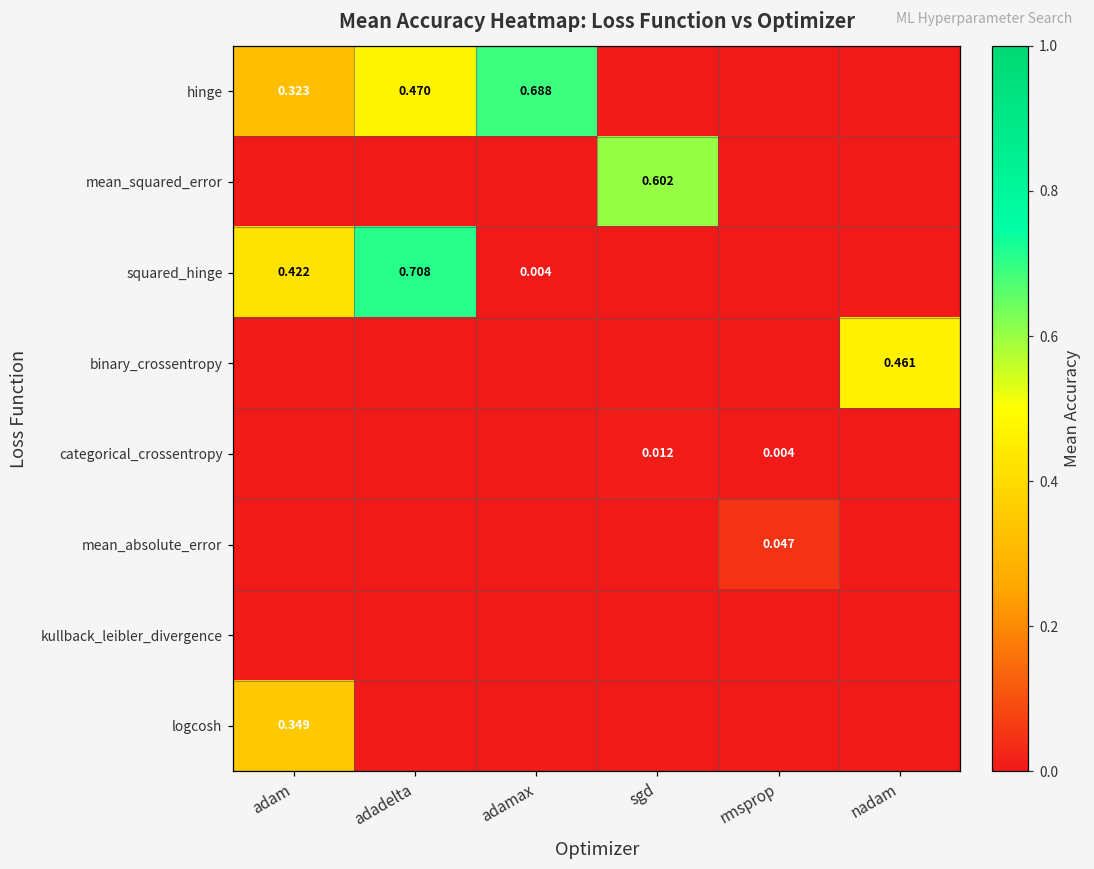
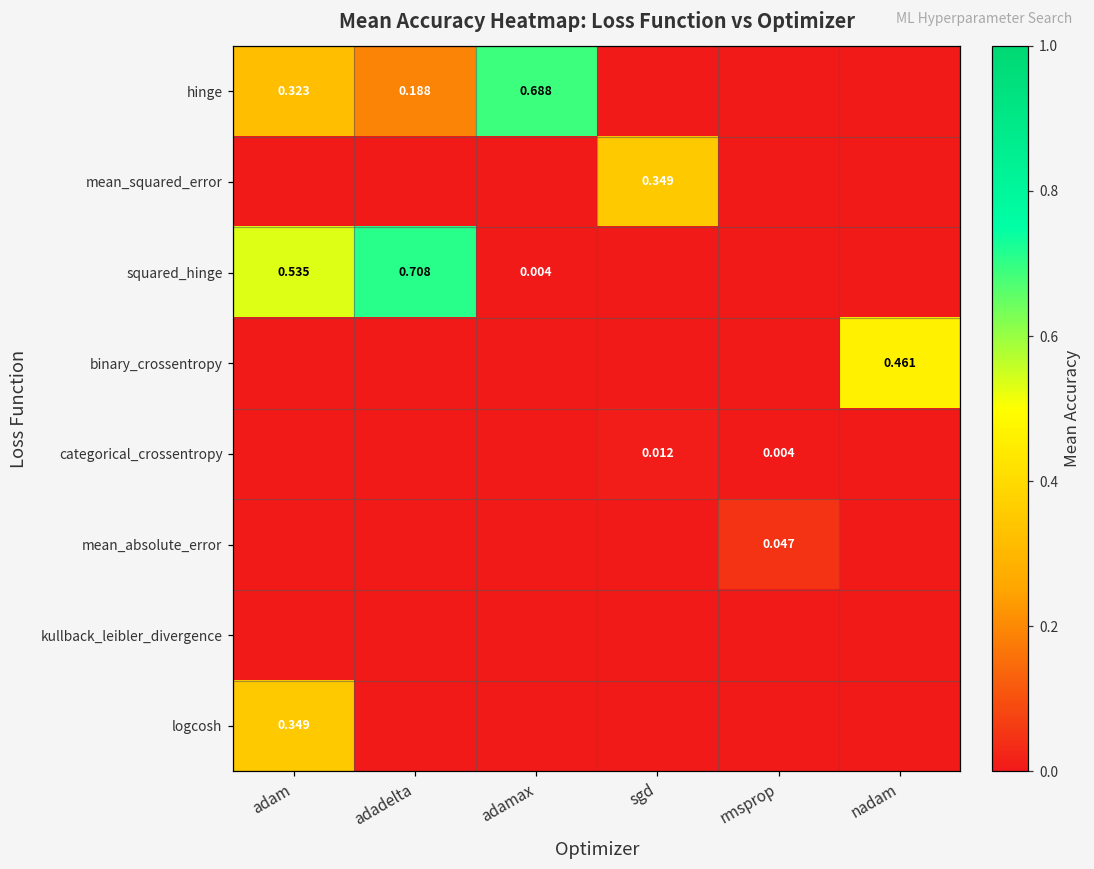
  {
    "hinge": {
      "adam": 0.323,
-     "adadelta": 0.470,
+     "adadelta": 0.188,
      "adamax": 0.688
    },
    "mean_squared_error": {
-     "sgd": 0.602
+     "sgd": 0.349
    },
    "squared_hinge": {
-     "adam": 0.422,
+     "adam": 0.535,
      "adadelta": 0.708,
      "adamax": 0.004
    },
    "binary_crossentropy": {
      "nadam": 0.461
    },
    "categorical_crossentropy": {
      "sgd": 0.012,
      "rmsprop": 0.004
    },
    "mean_absolute_error": {
      "rmsprop": 0.047
    },
    "logcosh": {
      "adam": 0.349
    }
  }
